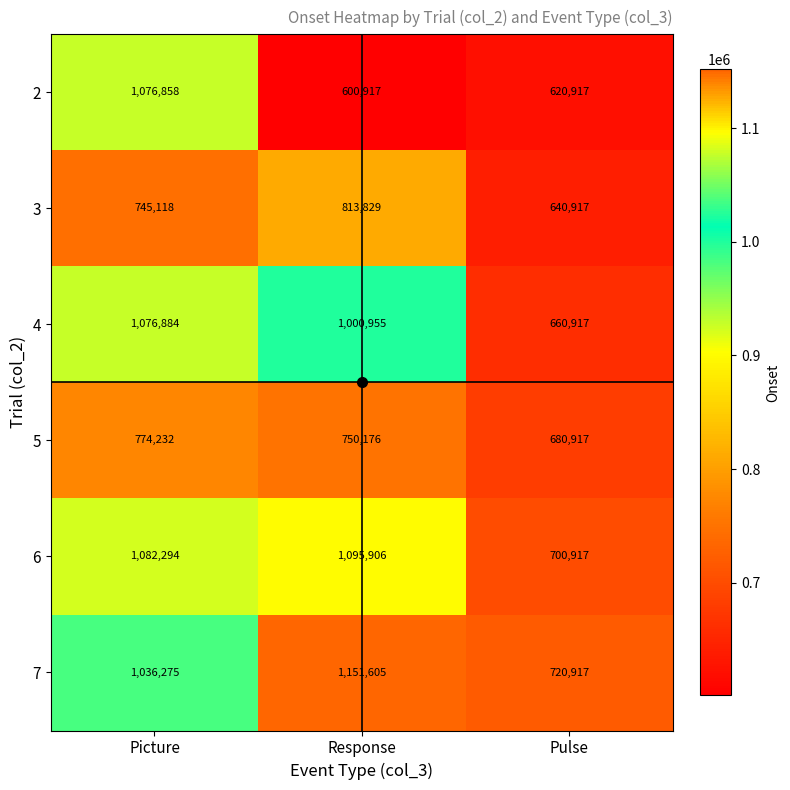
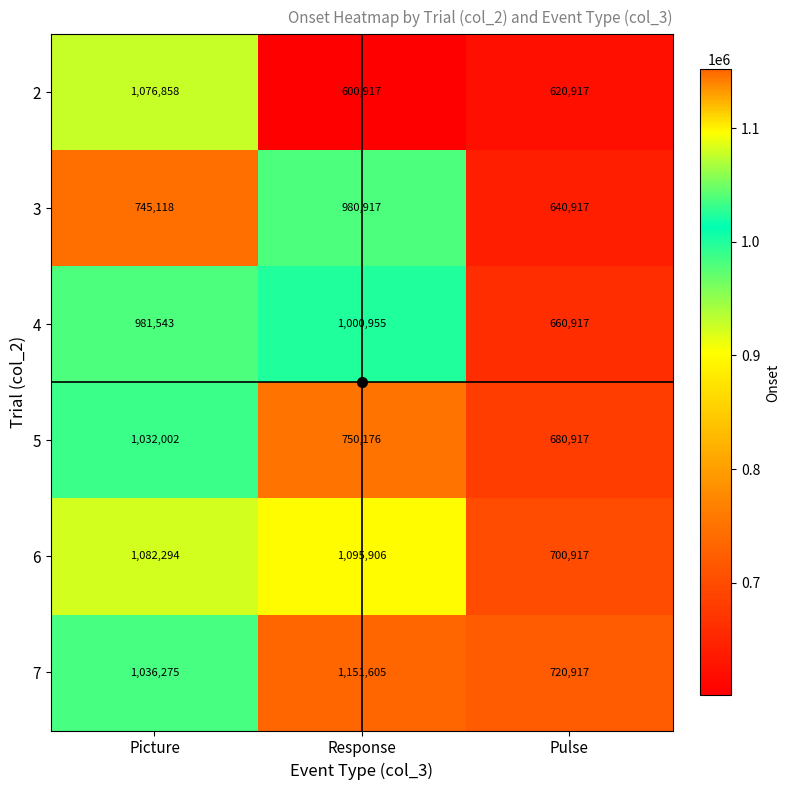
  {
    "2": {
      "Picture": "1,076,858",
      "Response": "600,917",
      "Pulse": "620,917"
    },
    "3": {
      "Picture": "745,118",
-     "Response": "813,829",
+     "Response": "980,917",
      "Pulse": "640,917"
    },
    "4": {
-     "Picture": "1,076,884",
+     "Picture": "981,543",
      "Response": "1,000,955",
      "Pulse": "660,917"
    },
    "5": {
-     "Picture": "774,232",
+     "Picture": "1,032,002",
      "Response": "750,176",
      "Pulse": "680,917"
    },
    "6": {
      "Picture": "1,082,294",
      "Response": "1,095,906",
      "Pulse": "700,917"
    },
    "7": {
      "Picture": "1,036,275",
      "Response": "1,151,605",
      "Pulse": "720,917"
    }
  }
